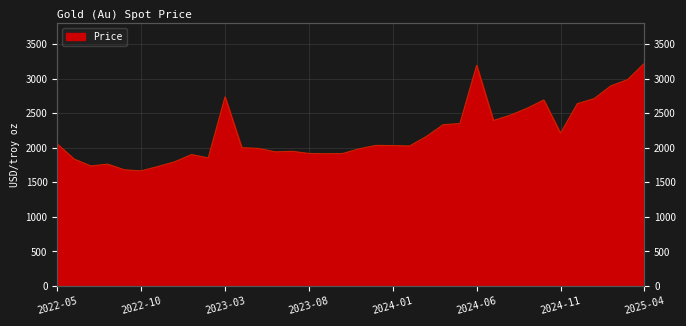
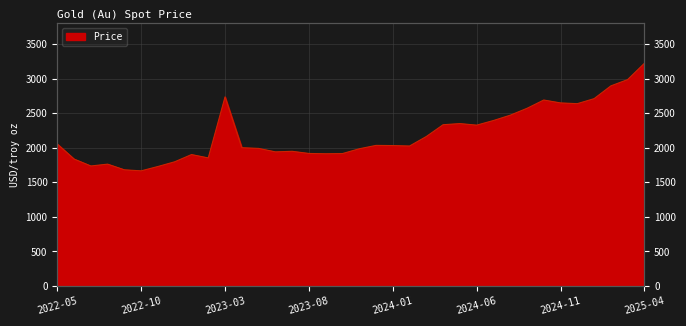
  {
    "2022-05": 2100,
    "2022-10": 1700,
    "2023-03": 2700,
    "2023-08": 1900,
    "2024-01": 2000,
-   "2024-06": 3200,
-   "2024-11": 2200,
+   "2024-06": 2300,
+   "2024-11": 2600,
    "2025-04": 3200
  }
